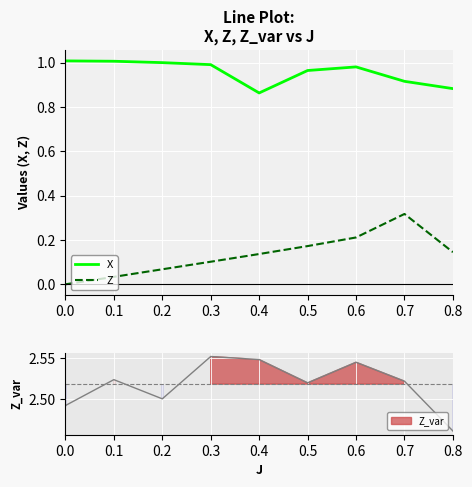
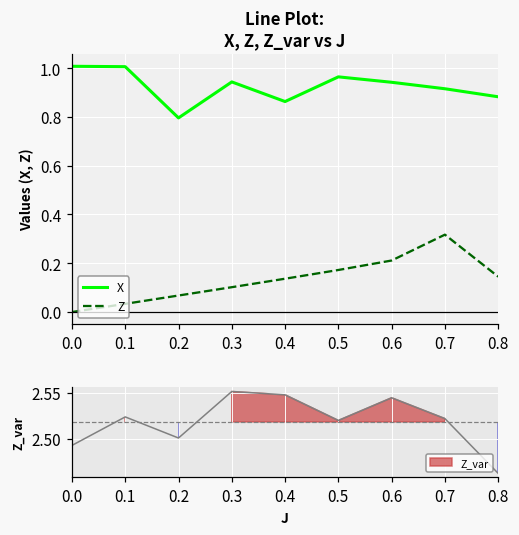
  {
    "Line Plot: X, Z, Z_var vs J": {
      "X": {
        "0.0": 1.01,
        "0.1": 1.01,
-       "0.2": 1.00,
-       "0.3": 0.99,
+       "0.2": 0.80,
+       "0.3": 0.94,
        "0.4": 0.86,
        "0.5": 0.96,
-       "0.6": 0.98,
+       "0.6": 0.94,
        "0.7": 0.92,
        "0.8": 0.88
      },
      "Z": {
        "0.0": 0.00,
        "0.2": 0.07,
        "0.3": 0.10,
        "0.4": 0.14,
        "0.5": 0.17,
        "0.6": 0.21,
        "0.7": 0.32,
        "0.8": 0.15
      }
    }
  }
